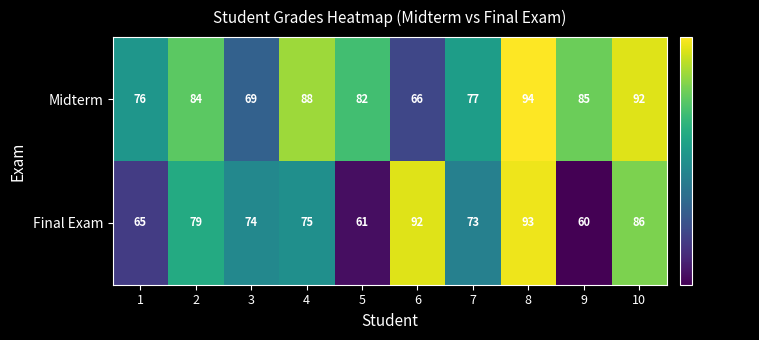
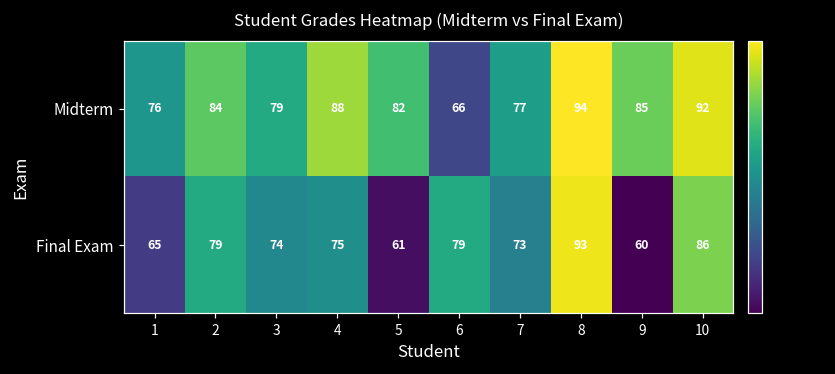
  {
    "Midterm": {
      "1": 76,
      "2": 84,
-     "3": 69,
+     "3": 79,
      "4": 88,
      "5": 82,
      "6": 66,
      "7": 77,
      "8": 94,
      "9": 85,
      "10": 92
    },
    "Final Exam": {
      "1": 65,
      "2": 79,
      "3": 74,
      "4": 75,
      "5": 61,
-     "6": 92,
+     "6": 79,
      "7": 73,
      "8": 93,
      "9": 60,
      "10": 86
    }
  }
